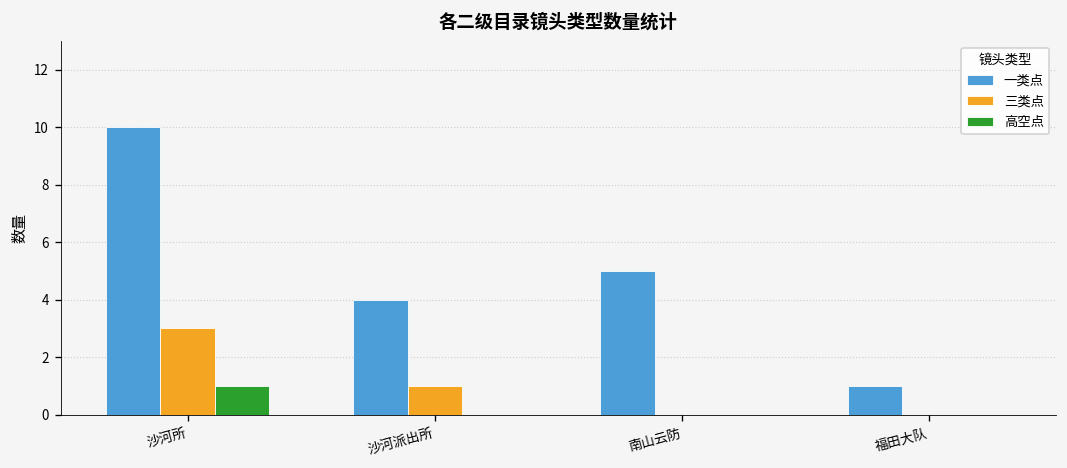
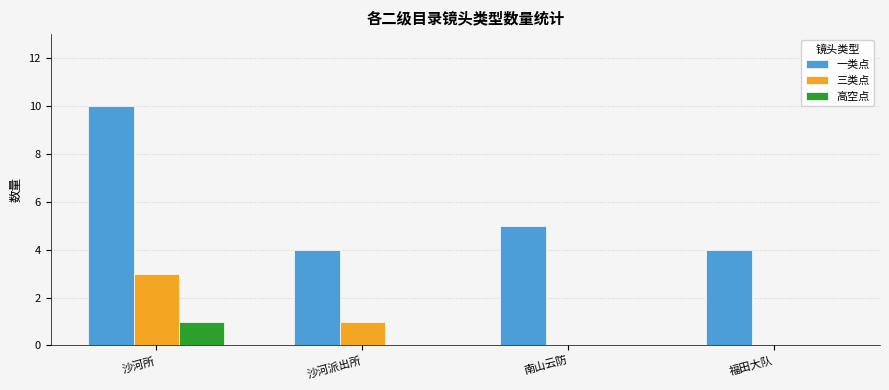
  {
    "一类点": {
      "沙河所": 10,
      "沙河派出所": 4,
      "南山云防": 5,
-     "福田大队": 1
+     "福田大队": 4
    },
    "三类点": {
      "沙河所": 3,
      "沙河派出所": 1,
      "南山云防": 0,
      "福田大队": 0
    },
    "高空点": {
      "沙河所": 1,
      "沙河派出所": 0,
      "南山云防": 0,
      "福田大队": 0
    }
  }
